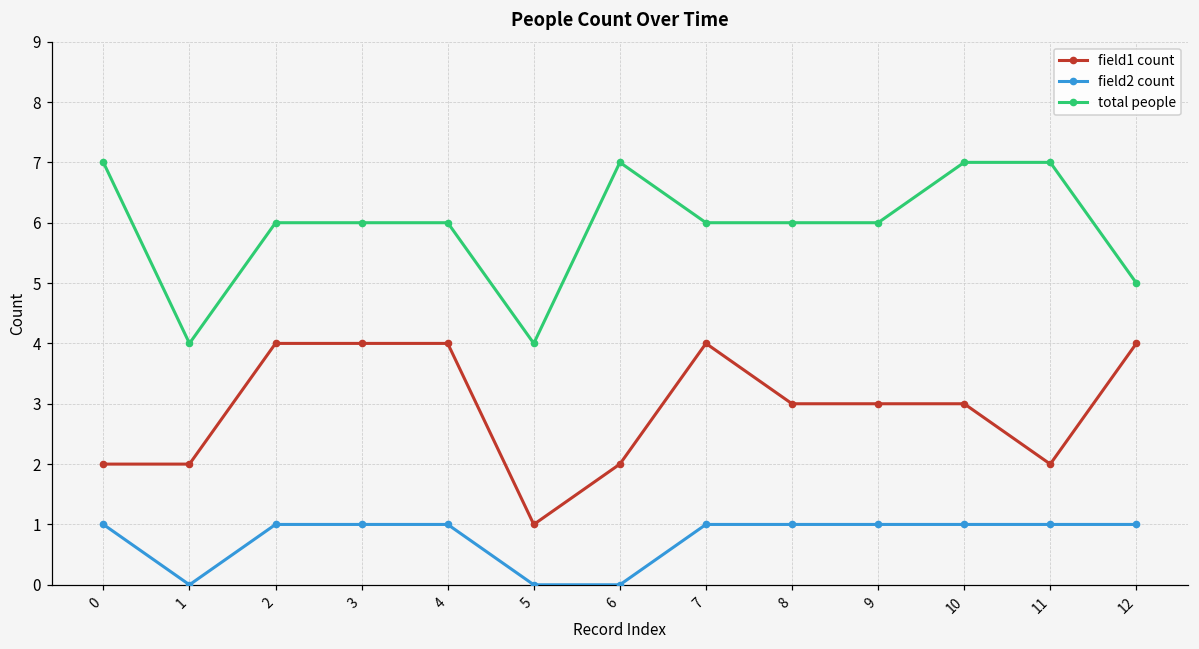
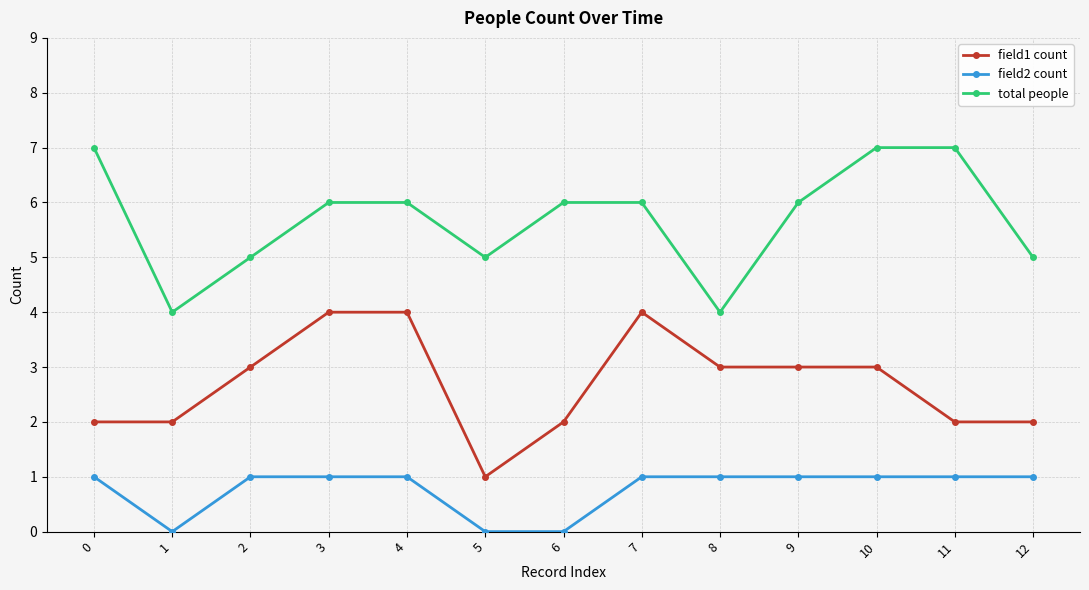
  {
    "field1 count": {
      "0": 2,
      "1": 2,
-     "2": 4,
+     "2": 3,
      "3": 4,
      "4": 4,
      "5": 1,
      "6": 2,
      "7": 4,
      "8": 3,
      "9": 3,
      "10": 3,
      "11": 2,
-     "12": 4
+     "12": 2
    },
    "field2 count": {
      "0": 1,
      "1": 0,
      "2": 1,
      "3": 1,
      "4": 1,
      "5": 0,
      "6": 0,
      "7": 1,
      "8": 1,
      "9": 1,
      "10": 1,
      "11": 1,
      "12": 1
    },
    "total people": {
      "0": 7,
      "1": 4,
-     "2": 6,
+     "2": 5,
      "3": 6,
      "4": 6,
-     "5": 4,
-     "6": 7,
+     "5": 5,
+     "6": 6,
      "7": 6,
-     "8": 6,
+     "8": 4,
      "9": 6,
      "10": 7,
      "11": 7,
      "12": 5
    }
  }
